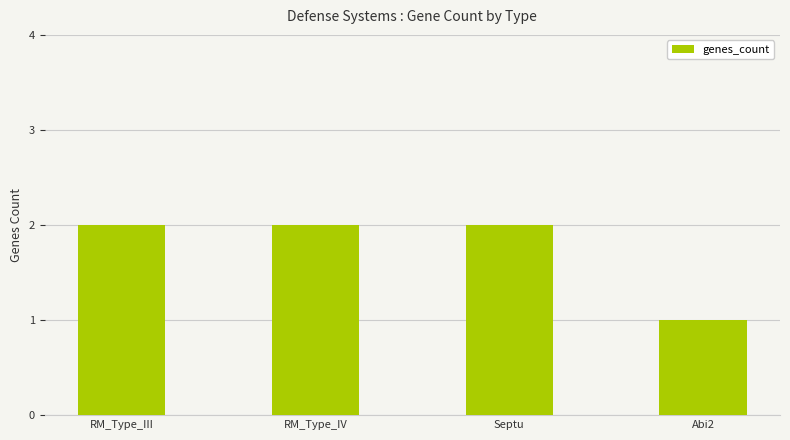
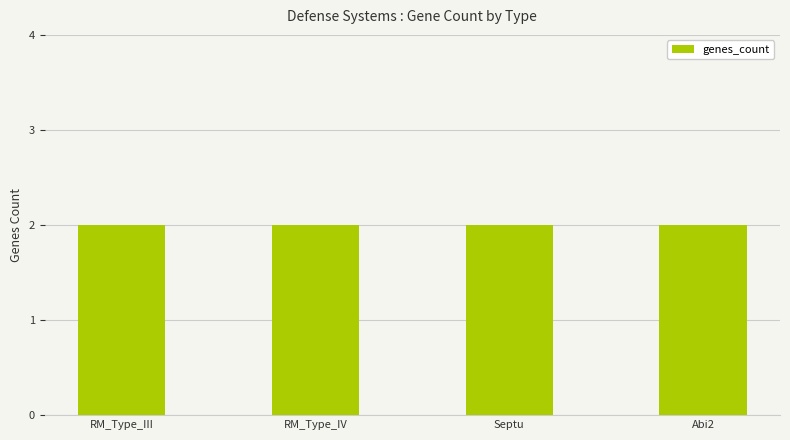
  {
    "RM_Type_III": 2,
    "RM_Type_IV": 2,
    "Septu": 2,
-   "Abi2": 1
+   "Abi2": 2
  }
